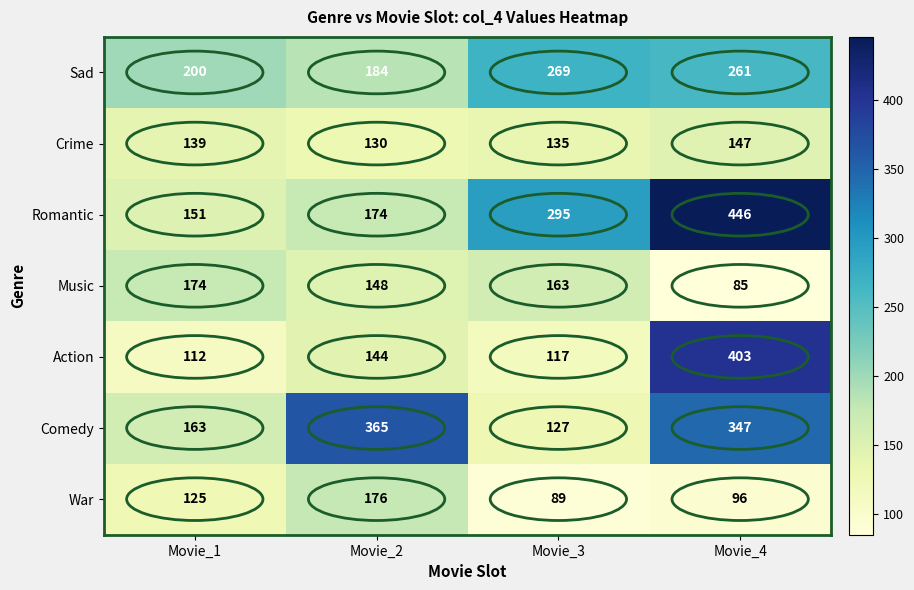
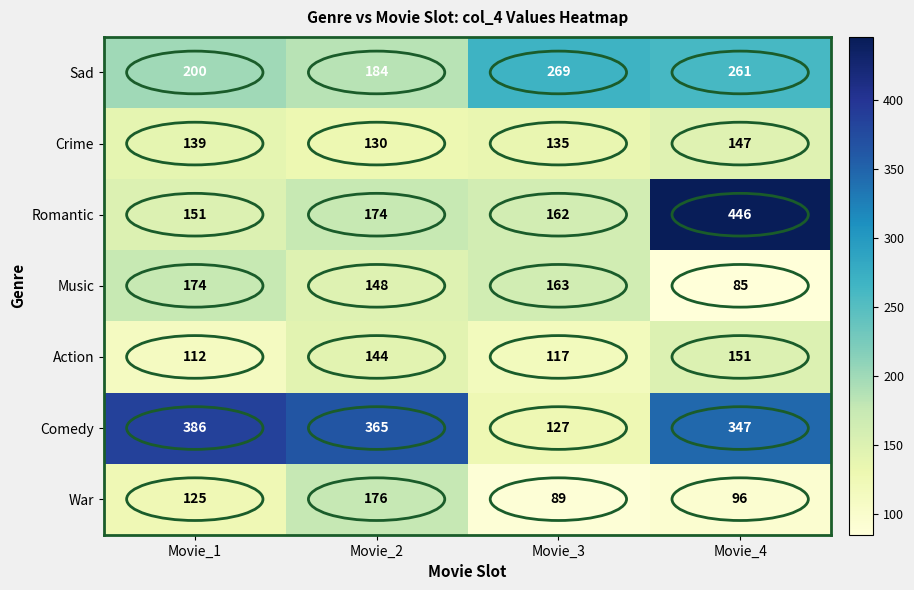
  {
    "Sad": {
      "Movie_1": 200,
      "Movie_2": 184,
      "Movie_3": 269,
      "Movie_4": 261
    },
    "Crime": {
      "Movie_1": 139,
      "Movie_2": 130,
      "Movie_3": 135,
      "Movie_4": 147
    },
    "Romantic": {
      "Movie_1": 151,
      "Movie_2": 174,
-     "Movie_3": 295,
+     "Movie_3": 162,
      "Movie_4": 446
    },
    "Music": {
      "Movie_1": 174,
      "Movie_2": 148,
      "Movie_3": 163,
      "Movie_4": 85
    },
    "Action": {
      "Movie_1": 112,
      "Movie_2": 144,
      "Movie_3": 117,
-     "Movie_4": 403
+     "Movie_4": 151
    },
    "Comedy": {
-     "Movie_1": 163,
+     "Movie_1": 386,
      "Movie_2": 365,
      "Movie_3": 127,
      "Movie_4": 347
    },
    "War": {
      "Movie_1": 125,
      "Movie_2": 176,
      "Movie_3": 89,
      "Movie_4": 96
    }
  }
